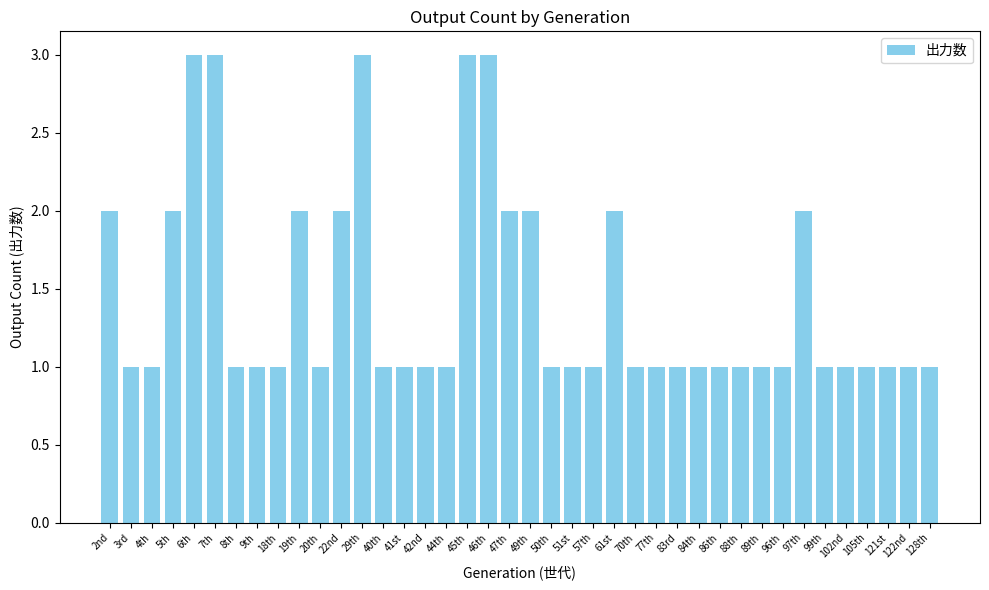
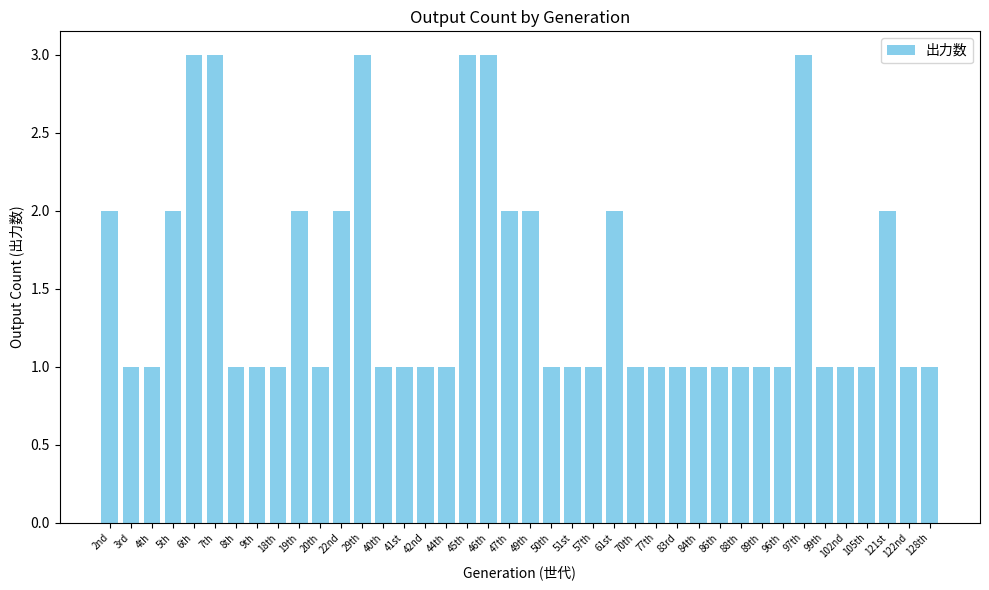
  {
    "2nd": 2,
    "3rd": 1,
    "4th": 1,
    "5th": 2,
    "6th": 3,
    "7th": 3,
    "8th": 1,
    "9th": 1,
    "18th": 1,
    "19th": 2,
    "20th": 1,
    "22nd": 2,
    "29th": 3,
    "40th": 1,
    "41st": 1,
    "42nd": 1,
    "44th": 1,
    "45th": 3,
    "46th": 3,
    "47th": 2,
    "49th": 2,
    "50th": 1,
    "51st": 1,
    "57th": 1,
    "61st": 2,
    "70th": 1,
    "77th": 1,
    "83rd": 1,
    "84th": 1,
    "86th": 1,
    "88th": 1,
    "89th": 1,
    "96th": 1,
-   "97th": 2,
+   "97th": 3,
    "99th": 1,
    "102nd": 1,
    "105th": 1,
-   "121st": 1,
+   "121st": 2,
    "122nd": 1,
    "128th": 1
  }
